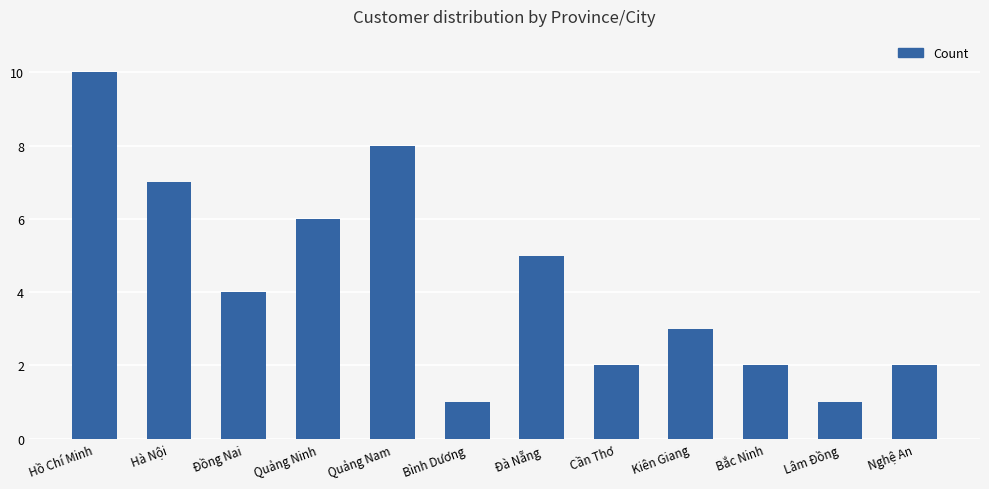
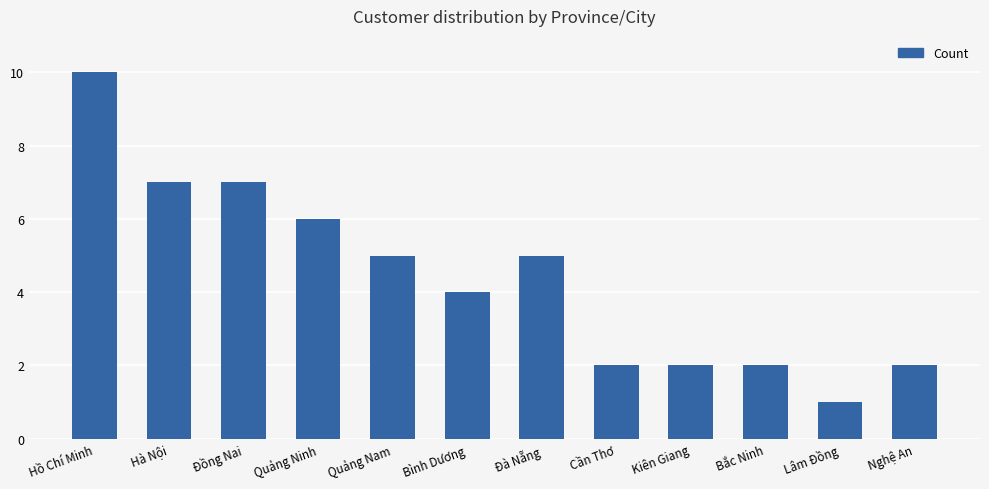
  {
    "Hồ Chí Minh": 10,
    "Hà Nội": 7,
-   "Đồng Nai": 4,
+   "Đồng Nai": 7,
    "Quảng Ninh": 6,
-   "Quảng Nam": 8,
-   "Bình Dương": 1,
+   "Quảng Nam": 5,
+   "Bình Dương": 4,
    "Đà Nẵng": 5,
    "Cần Thơ": 2,
-   "Kiên Giang": 3,
+   "Kiên Giang": 2,
    "Bắc Ninh": 2,
    "Lâm Đồng": 1,
    "Nghệ An": 2
  }
